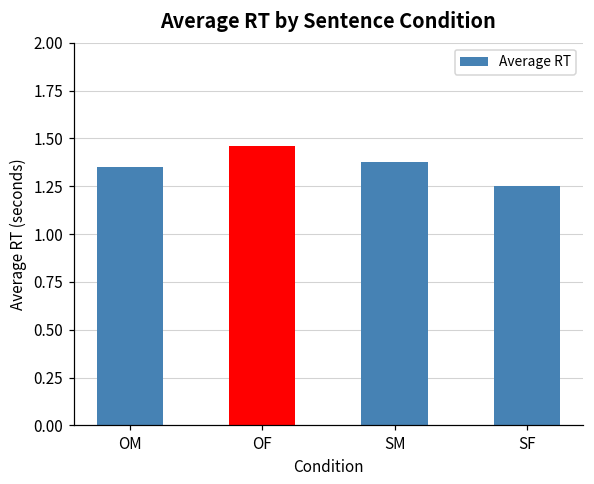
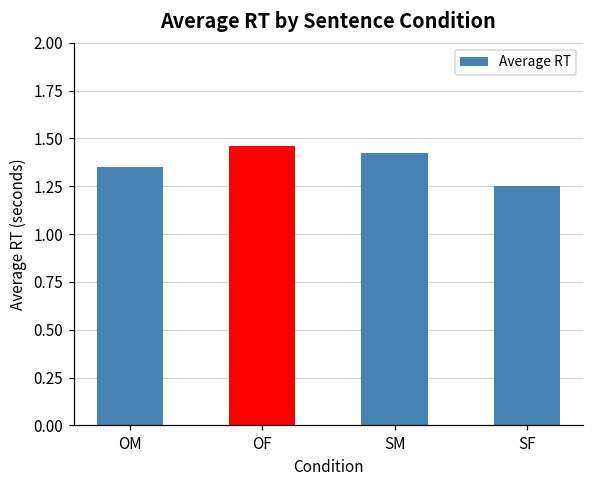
  {
    "OM": 1.35,
    "OF": 1.46,
-   "SM": 1.38,
+   "SM": 1.42,
    "SF": 1.25
  }
